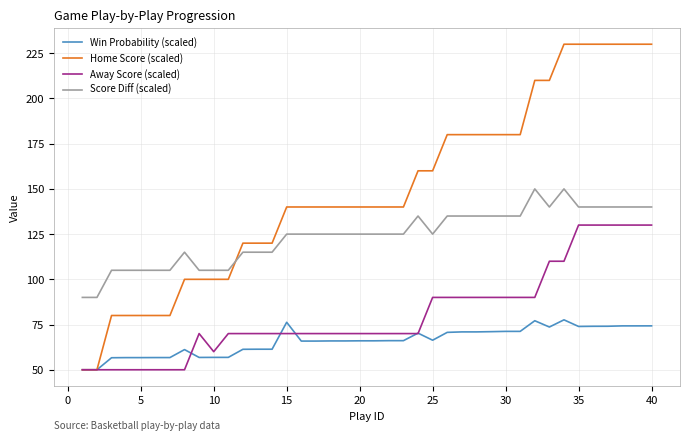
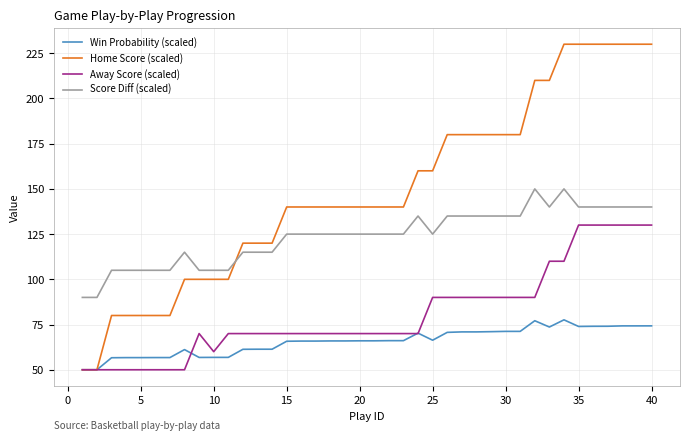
  {
    "Win Probability (scaled)": {
      "5": 57,
      "10": 57,
-     "15": 76,
+     "15": 66,
      "20": 66,
      "25": 66,
      "30": 71,
      "35": 74,
      "40": 74
    },
    "Home Score (scaled)": {
      "5": 80,
      "10": 100,
      "15": 140,
      "20": 140,
      "25": 160,
      "30": 180,
      "35": 230,
      "40": 230
    },
    "Away Score (scaled)": {
      "5": 50,
      "10": 60,
      "15": 70,
      "20": 70,
      "25": 90,
      "30": 90,
      "35": 130,
      "40": 130
    },
    "Score Diff (scaled)": {
      "5": 105,
      "10": 105,
      "15": 125,
      "20": 125,
      "25": 125,
      "30": 135,
      "35": 140,
      "40": 140
    }
  }
